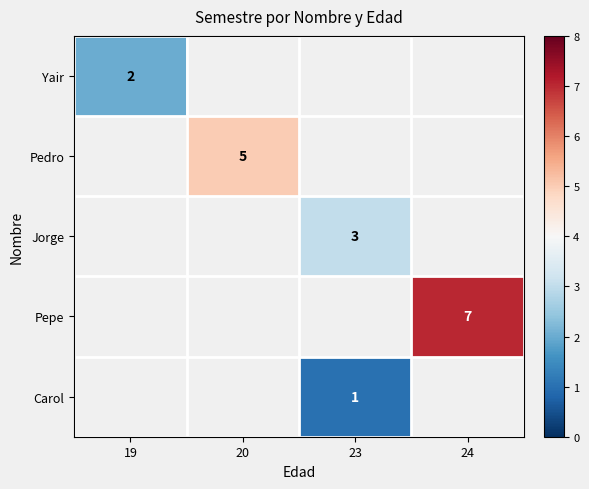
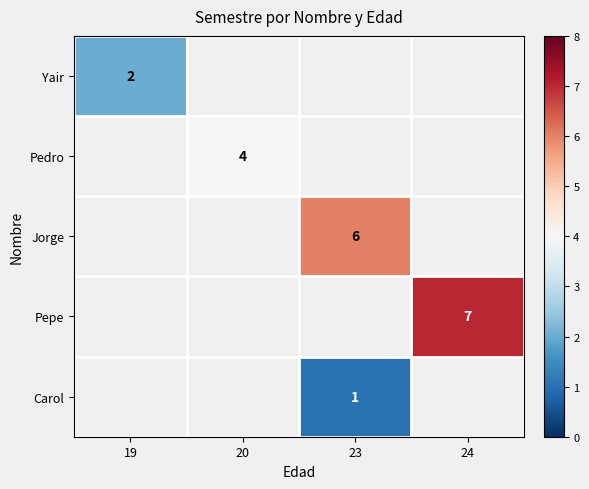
  {
    "Yair": {
      "19": 2
    },
    "Pedro": {
-     "20": 5
+     "20": 4
    },
    "Jorge": {
-     "23": 3
+     "23": 6
    },
    "Pepe": {
      "24": 7
    },
    "Carol": {
      "23": 1
    }
  }
